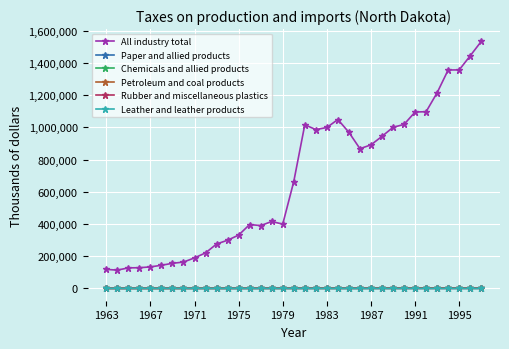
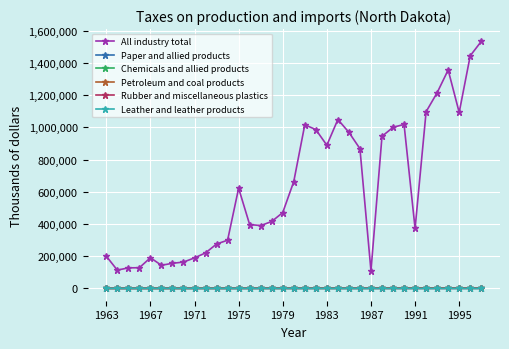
  {
    "All industry total": {
-     "1963": "120,000",
-     "1967": "130,000",
+     "1963": "200,000",
+     "1967": "190,000",
      "1971": "190,000",
-     "1975": "330,000",
-     "1979": "400,000",
-     "1983": "1,000,000",
-     "1987": "890,000",
-     "1991": "1,090,000",
-     "1995": "1,360,000"
+     "1975": "620,000",
+     "1979": "470,000",
+     "1983": "890,000",
+     "1987": "110,000",
+     "1991": "370,000",
+     "1995": "1,090,000"
    },
    "Leather and leather products": {
      "1963": "0",
      "1967": "0",
      "1971": "0",
      "1975": "0",
      "1979": "0",
      "1983": "0",
      "1987": "0",
      "1991": "0",
      "1995": "0"
    }
  }
